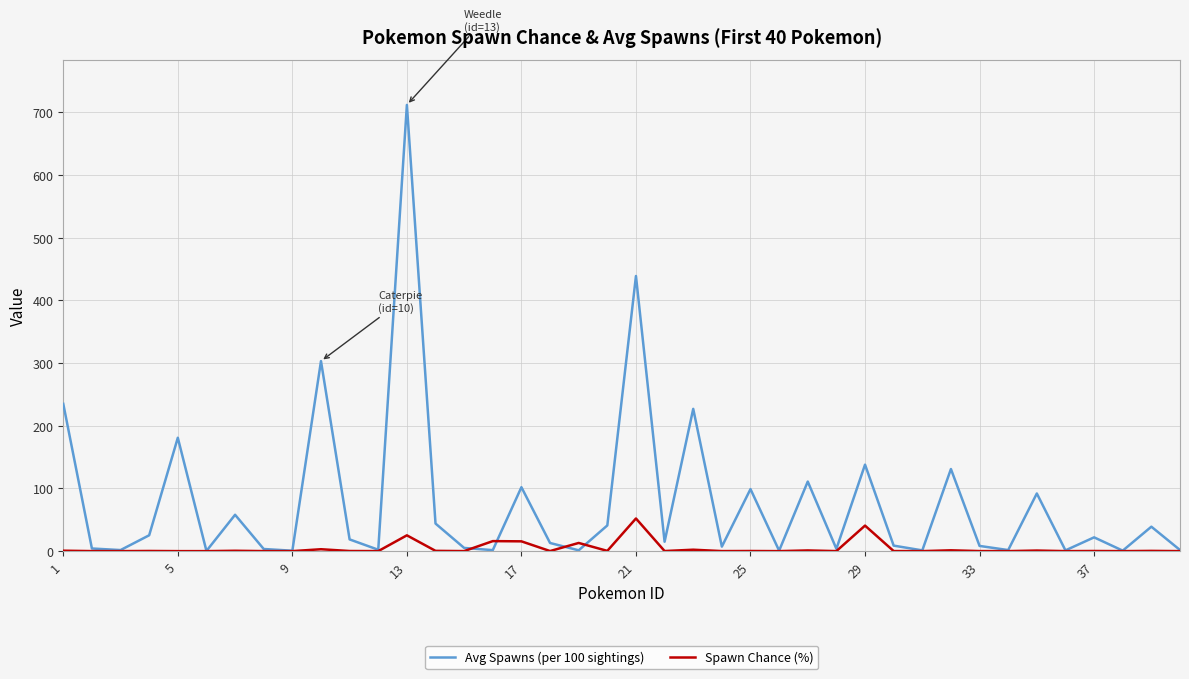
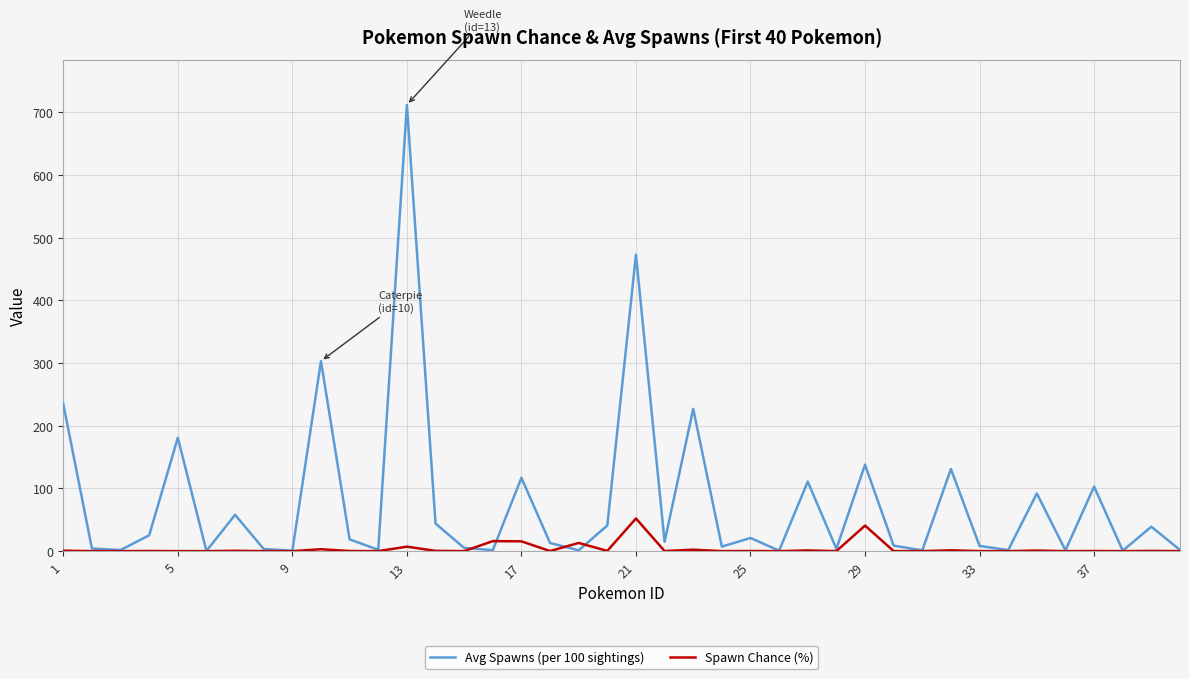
  {
    "Avg Spawns (per 100 sightings)": {
      "1": 240,
      "5": 180,
-     "17": 100,
-     "21": 440,
-     "25": 100,
+     "17": 120,
+     "21": 470,
+     "25": 20,
      "29": 140,
      "33": 10,
-     "37": 20
+     "37": 100
    },
    "Spawn Chance (%)": {
      "1": 0,
      "5": 0,
-     "13": 30,
+     "13": 10,
      "17": 20,
      "21": 50,
      "25": 0,
      "29": 40,
      "33": 0,
      "37": 0
    }
  }
